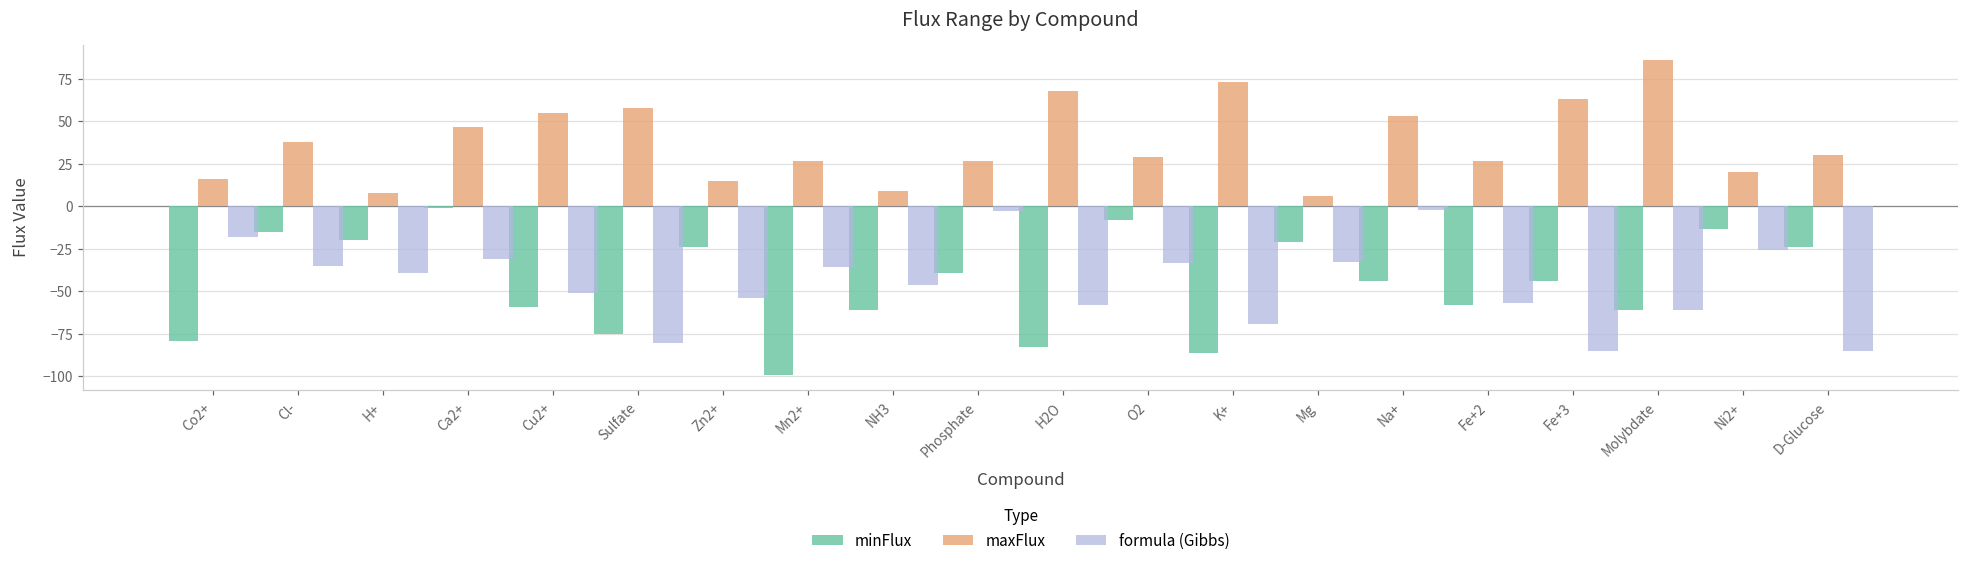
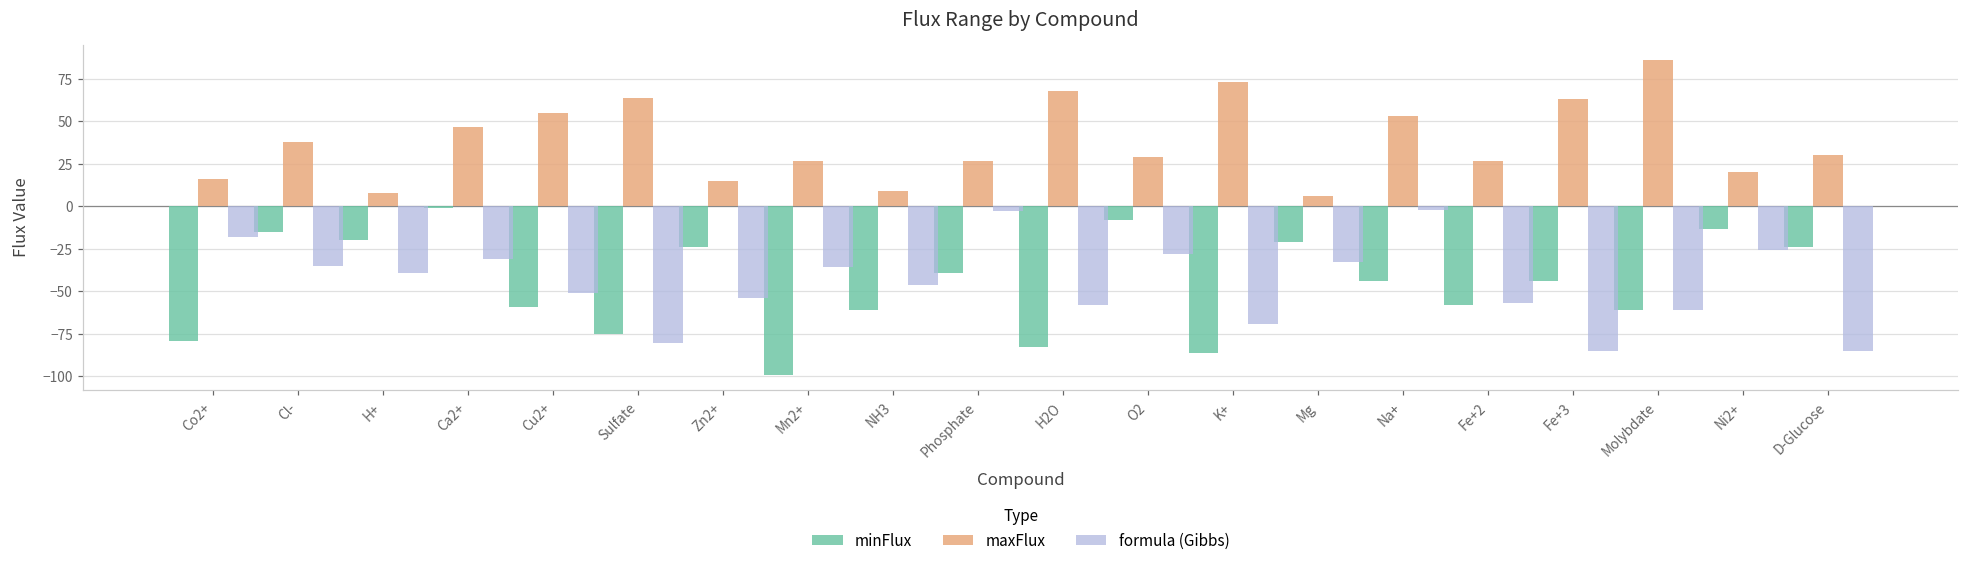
  {
    "minFlux": {
      "Co2+": -79,
      "Cl-": -15,
      "H+": -20,
      "Cu2+": -59,
      "Sulfate": -75,
      "Zn2+": -24,
      "Mn2+": -99,
      "NH3": -61,
      "Phosphate": -39,
      "H2O": -83,
      "O2": -8,
      "K+": -86,
      "Mg": -21,
      "Na+": -44,
      "Fe+2": -58,
      "Fe+3": -44,
      "Molybdate": -61,
      "Ni2+": -13,
      "D-Glucose": -24
    },
    "maxFlux": {
      "Co2+": 16,
      "Cl-": 38,
      "H+": 8,
      "Ca2+": 47,
      "Cu2+": 55,
-     "Sulfate": 58,
+     "Sulfate": 64,
      "Zn2+": 15,
      "Mn2+": 27,
      "NH3": 9,
      "Phosphate": 27,
      "H2O": 68,
      "O2": 29,
      "K+": 73,
      "Mg": 6,
      "Na+": 53,
      "Fe+2": 27,
      "Fe+3": 63,
      "Molybdate": 86,
      "Ni2+": 20,
      "D-Glucose": 30
    },
    "formula (Gibbs)": {
      "Co2+": -18,
      "Cl-": -35,
      "H+": -39,
      "Ca2+": -31,
      "Cu2+": -51,
      "Sulfate": -80,
      "Zn2+": -54,
      "Mn2+": -36,
      "NH3": -46,
      "Phosphate": -3,
      "H2O": -58,
-     "O2": -33,
+     "O2": -28,
      "K+": -69,
      "Mg": -33,
      "Na+": -2,
      "Fe+2": -57,
      "Fe+3": -85,
      "Molybdate": -61,
      "Ni2+": -26,
      "D-Glucose": -85
    }
  }
